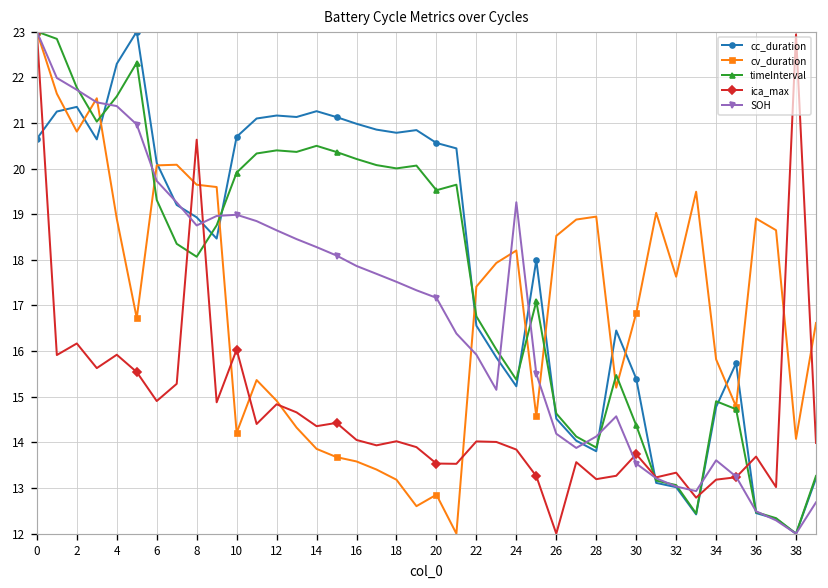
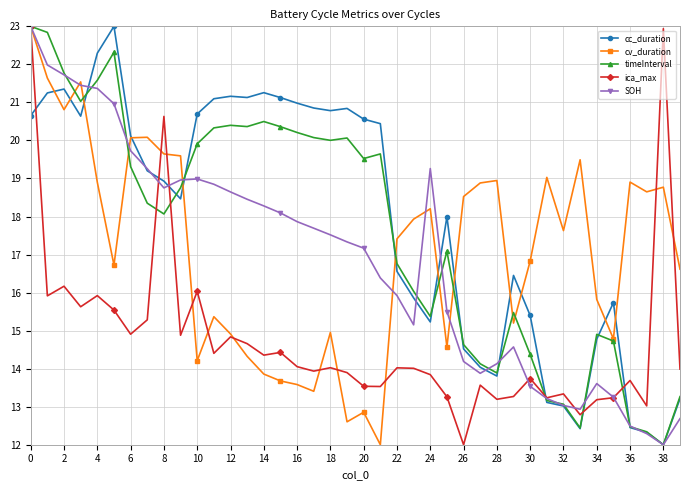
  {
    "cc_duration": {
      "0": 20.7,
      "2": 21.4,
      "4": 22.3,
      "8": 18.9,
      "10": 20.7,
      "12": 21.2,
      "14": 21.3,
      "16": 21.0,
      "18": 20.8,
      "20": 20.6,
      "22": 16.6,
      "24": 15.2,
      "26": 14.5,
      "28": 13.8,
      "30": 15.4,
      "34": 14.8
    },
    "cv_duration": {
      "2": 20.8,
      "4": 18.9,
      "8": 19.6,
      "10": 14.2,
      "12": 14.9,
      "14": 13.9,
      "16": 13.6,
-     "18": 13.2,
+     "18": 15.0,
      "20": 12.9,
      "22": 17.4,
      "24": 18.2,
      "26": 18.5,
      "28": 18.9,
      "30": 16.8,
      "32": 17.6,
      "34": 15.8,
      "36": 18.9,
-     "38": 14.1
+     "38": 18.8
    },
    "timeInterval": {
      "4": 21.6,
      "6": 19.3,
      "8": 18.1,
      "10": 19.9,
      "12": 20.4,
      "14": 20.5,
      "16": 20.2,
      "18": 20.0,
      "20": 19.5,
      "22": 16.8,
      "24": 15.4,
      "26": 14.6,
      "28": 13.9,
      "30": 14.4,
      "34": 14.9
    },
    "ica_max": {
      "2": 16.2,
      "4": 15.9,
      "6": 14.9,
      "8": 20.6,
      "10": 16.0,
      "12": 14.8,
      "14": 14.4,
      "16": 14.1,
      "18": 14.0,
      "20": 13.5,
      "22": 14.0,
      "24": 13.8,
      "26": 12.0,
      "28": 13.2,
      "30": 13.7,
      "32": 13.3,
      "34": 13.2,
      "36": 13.7,
      "38": 22.9
    },
    "SOH": {
      "4": 21.4,
      "6": 19.7,
      "8": 18.8,
      "10": 19.0,
      "12": 18.6,
      "14": 18.3,
      "16": 17.9,
      "18": 17.5,
      "20": 17.2,
      "22": 15.9,
      "24": 19.3,
      "26": 14.2,
      "28": 14.1,
      "30": 13.5,
      "34": 13.6
    }
  }
